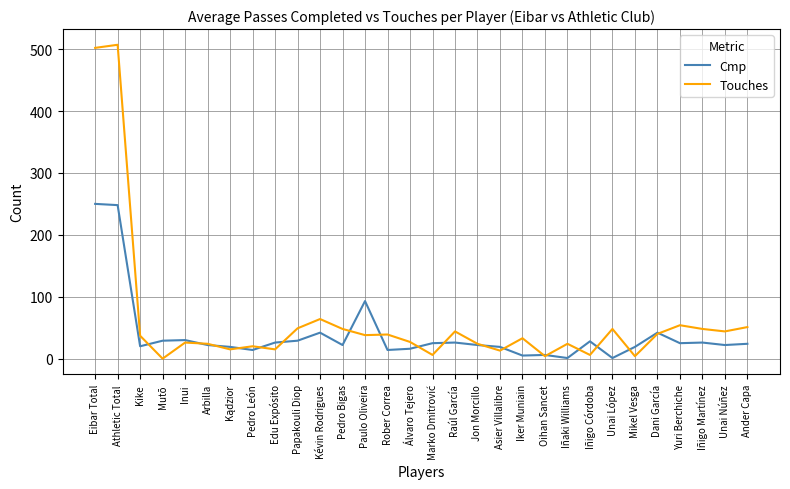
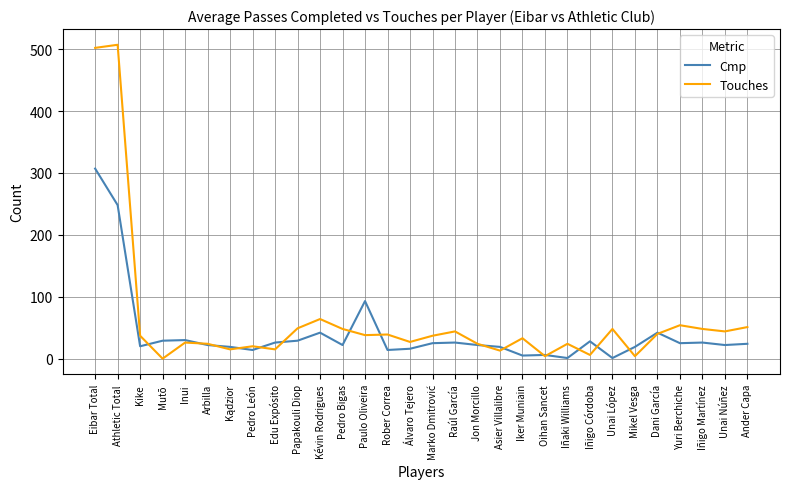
  {
    "Cmp": {
-     "Eibar Total": 250,
+     "Eibar Total": 310,
      "Athletic Total": 250,
      "Kike": 20,
      "Mutō": 30,
      "Pedro León": 10,
      "Edu Expósito": 30,
      "Papakouli Diop": 30,
      "Kévin Rodrigues": 40,
      "Pedro Bigas": 20,
      "Paulo Oliveira": 90,
      "Rober Correa": 10,
      "Álvaro Tejero": 20,
      "Marko Dmitrović": 30,
      "Raúl García": 30,
      "Asier Villalibre": 20,
      "Iker Muniain": 10,
      "Iñaki Williams": 0,
      "Iñigo Córdoba": 30,
      "Unai López": 0,
      "Mikel Vesga": 20,
      "Yuri Berchiche": 30,
      "Iñigo Martínez": 30,
      "Unai Núñez": 20,
      "Ander Capa": 20
    },
    "Touches": {
      "Eibar Total": 500,
      "Athletic Total": 510,
      "Kike": 40,
      "Mutō": 0,
      "Pedro León": 20,
      "Edu Expósito": 20,
      "Papakouli Diop": 50,
      "Kévin Rodrigues": 60,
      "Pedro Bigas": 50,
      "Paulo Oliveira": 40,
      "Rober Correa": 40,
      "Álvaro Tejero": 30,
-     "Marko Dmitrović": 10,
+     "Marko Dmitrović": 40,
      "Raúl García": 40,
      "Asier Villalibre": 10,
      "Iker Muniain": 30,
      "Iñaki Williams": 20,
      "Iñigo Córdoba": 10,
      "Unai López": 50,
      "Mikel Vesga": 0,
      "Yuri Berchiche": 50,
      "Iñigo Martínez": 50,
      "Unai Núñez": 40,
      "Ander Capa": 50
    }
  }
